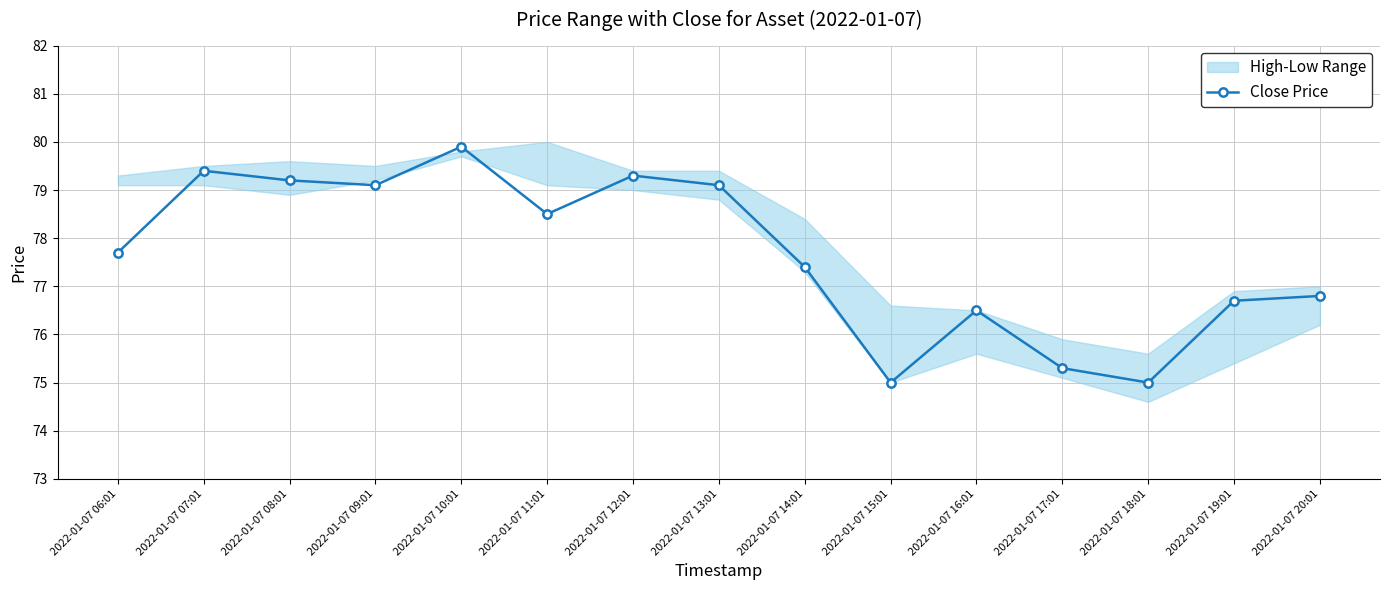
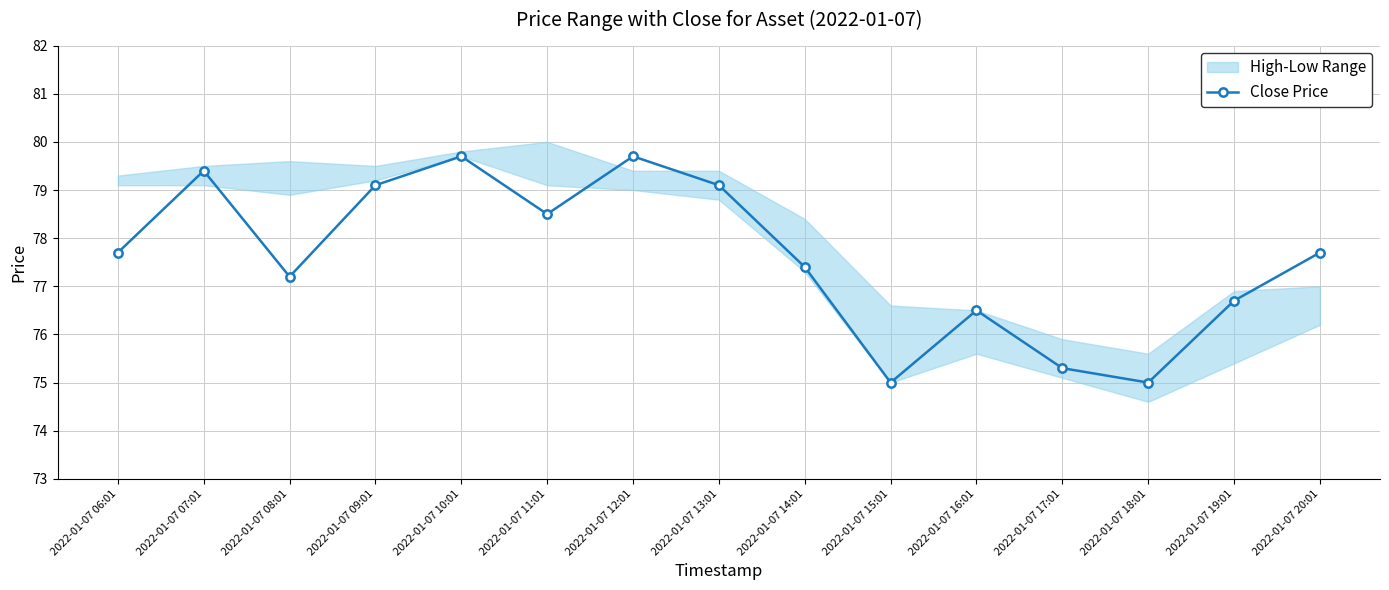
  {
    "Close Price": {
      "2022-01-07 06:01": 77.7,
      "2022-01-07 07:01": 79.4,
-     "2022-01-07 08:01": 79.2,
+     "2022-01-07 08:01": 77.2,
      "2022-01-07 09:01": 79.1,
-     "2022-01-07 10:01": 79.9,
+     "2022-01-07 10:01": 79.7,
      "2022-01-07 11:01": 78.5,
-     "2022-01-07 12:01": 79.3,
+     "2022-01-07 12:01": 79.7,
      "2022-01-07 13:01": 79.1,
      "2022-01-07 14:01": 77.4,
      "2022-01-07 15:01": 75.0,
      "2022-01-07 17:01": 75.3,
      "2022-01-07 18:01": 75.0,
      "2022-01-07 19:01": 76.7,
-     "2022-01-07 20:01": 76.8
+     "2022-01-07 20:01": 77.7
    }
  }
